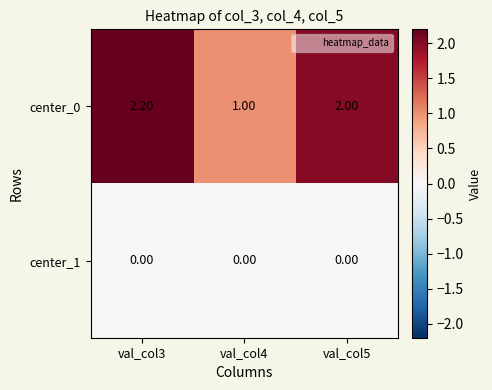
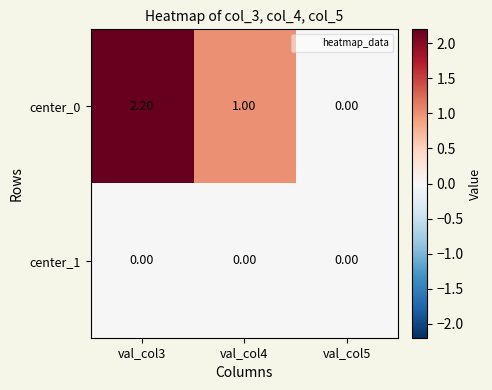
  {
    "center_0": {
      "val_col3": 2.20,
      "val_col4": 1.00,
-     "val_col5": 2.00
+     "val_col5": 0.00
    },
    "center_1": {
      "val_col3": 0.00,
      "val_col4": 0.00,
      "val_col5": 0.00
    }
  }
